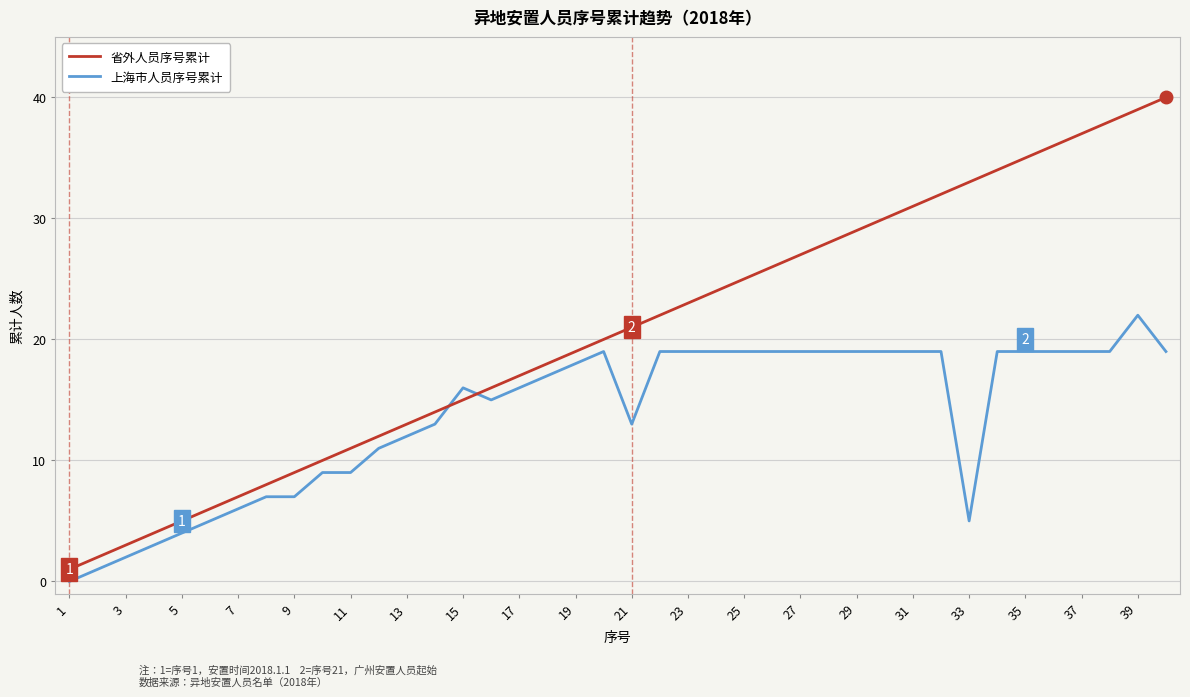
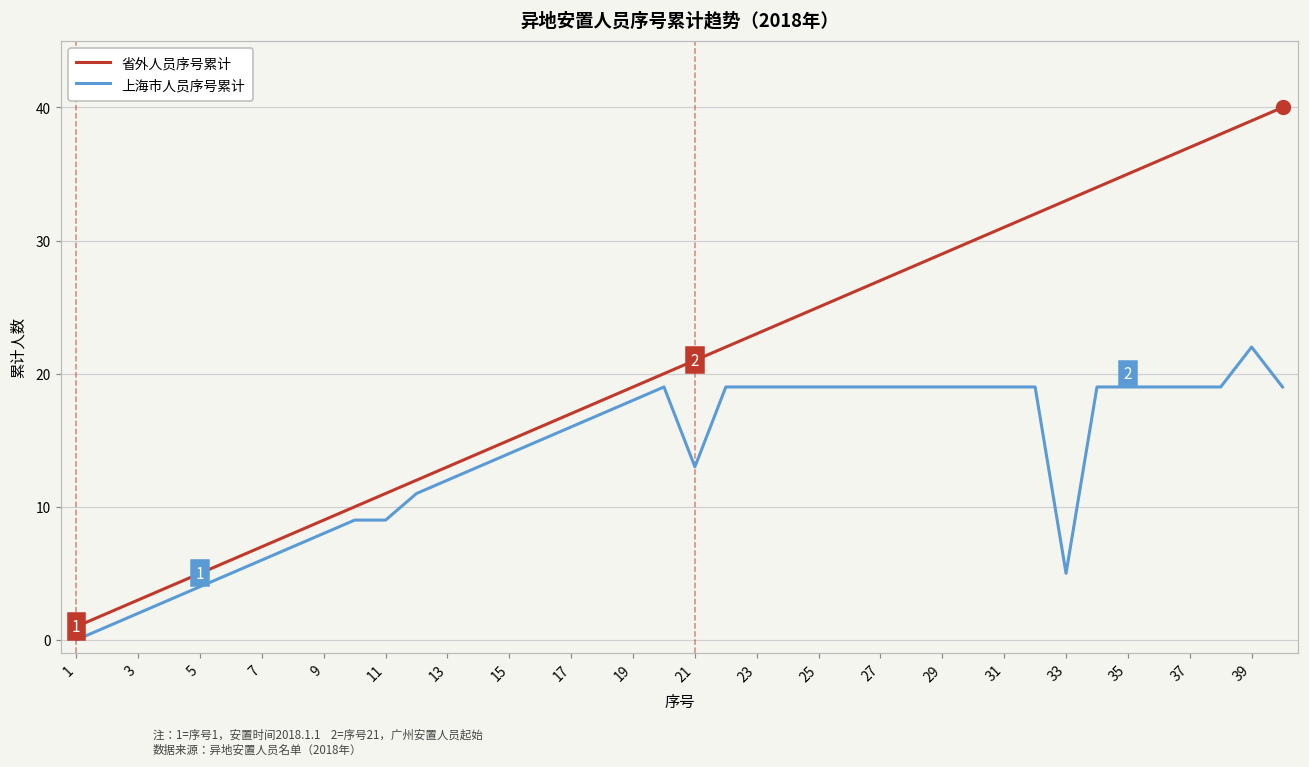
  {
    "上海市人员序号累计": {
      "1": 0,
      "3": 2,
      "5": 4,
      "7": 6,
-     "9": 7,
+     "9": 8,
      "11": 9,
      "13": 12,
-     "15": 16,
+     "15": 14,
      "17": 16,
      "19": 18,
      "21": 13,
      "23": 19,
      "25": 19,
      "27": 19,
      "29": 19,
      "31": 19,
      "33": 5,
      "37": 19,
      "39": 22
    }
  }
